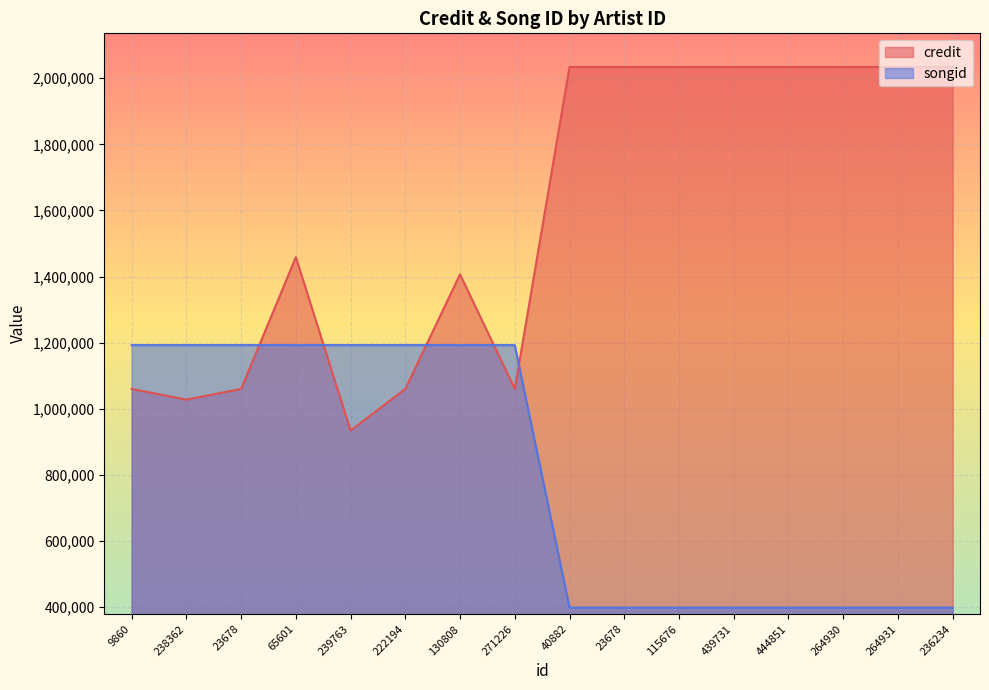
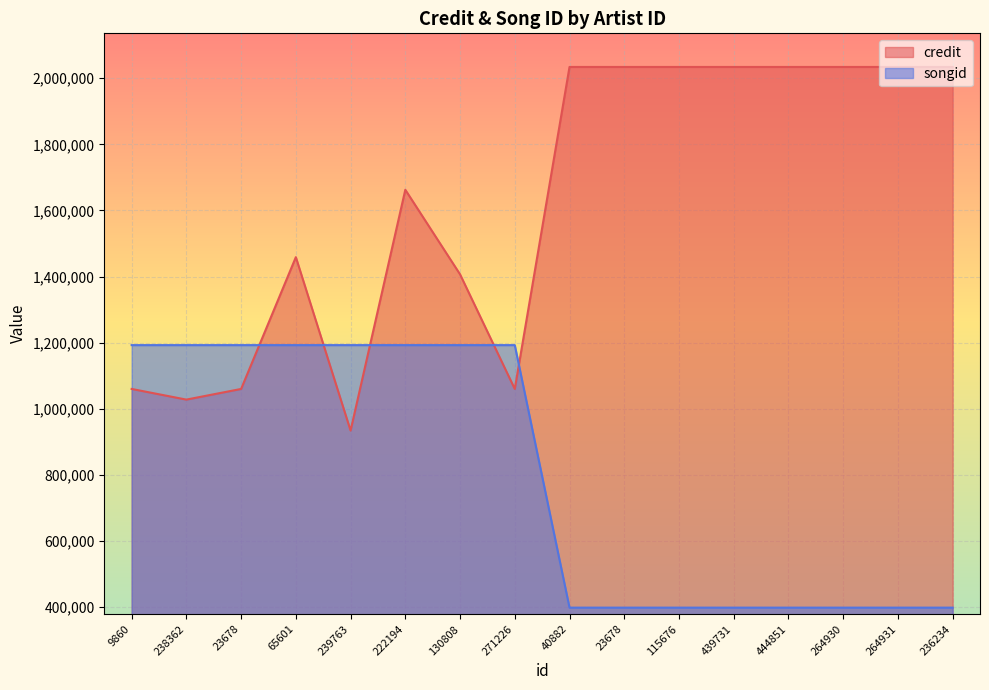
  {
    "credit": {
      "9860": "1,060,000",
      "238362": "1,030,000",
      "65601": "1,460,000",
      "239763": "930,000",
-     "222194": "1,060,000",
+     "222194": "1,660,000",
      "130808": "1,410,000",
      "271226": "1,060,000",
      "40882": "2,030,000",
      "115676": "2,030,000",
      "439731": "2,030,000",
      "444851": "2,030,000",
      "264930": "2,030,000"
    },
    "songid": {
      "9860": "1,190,000",
      "238362": "1,190,000",
      "65601": "1,190,000",
      "239763": "1,190,000",
      "222194": "1,190,000",
      "130808": "1,190,000",
      "271226": "1,190,000",
      "40882": "400,000",
      "115676": "400,000",
      "439731": "400,000",
      "444851": "400,000",
      "264930": "400,000",
      "264931": "400,000",
      "236234": "400,000"
    }
  }
